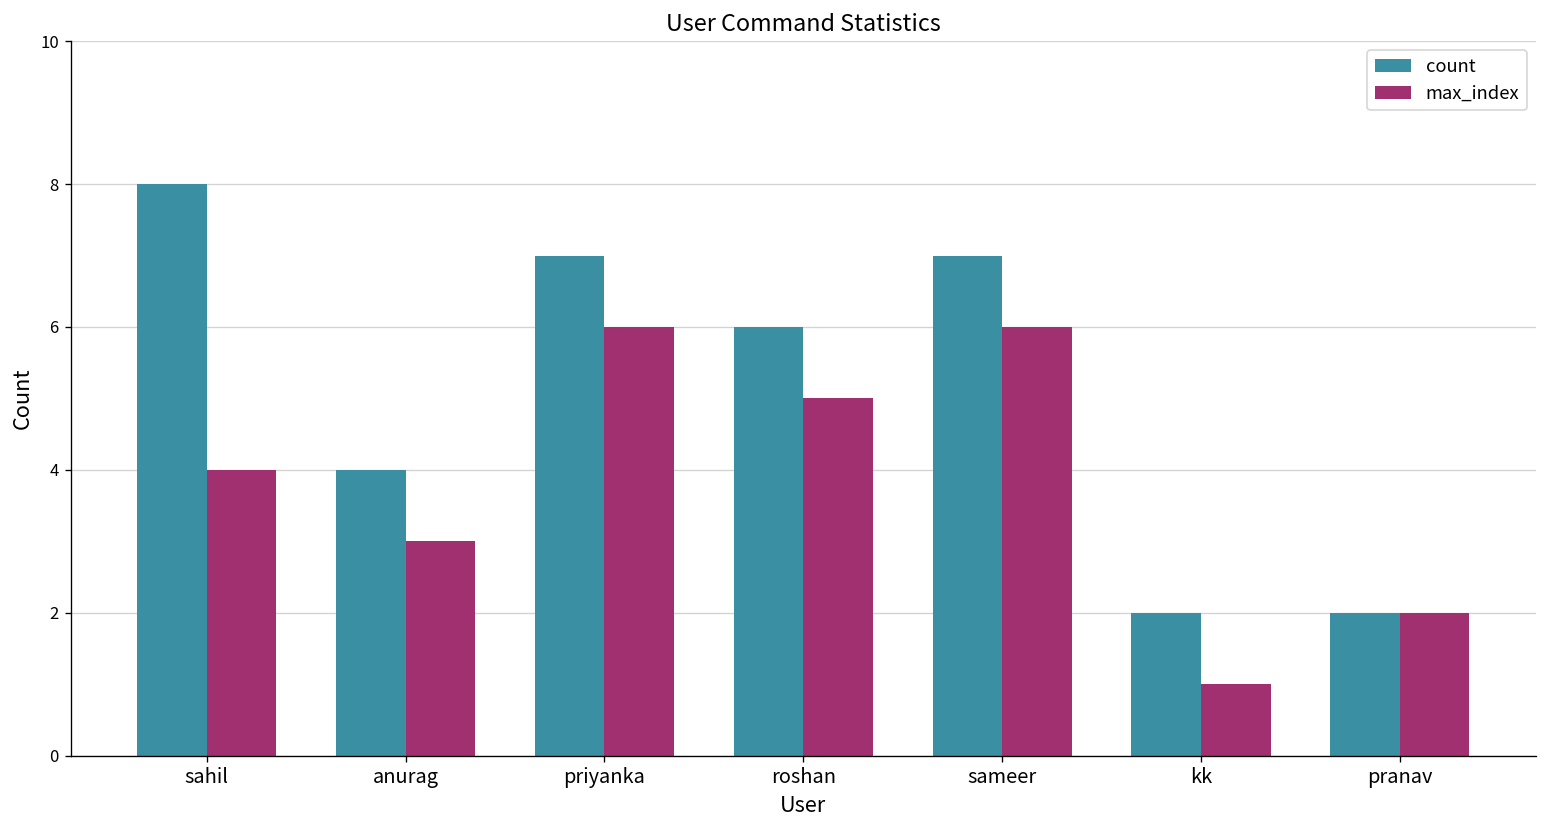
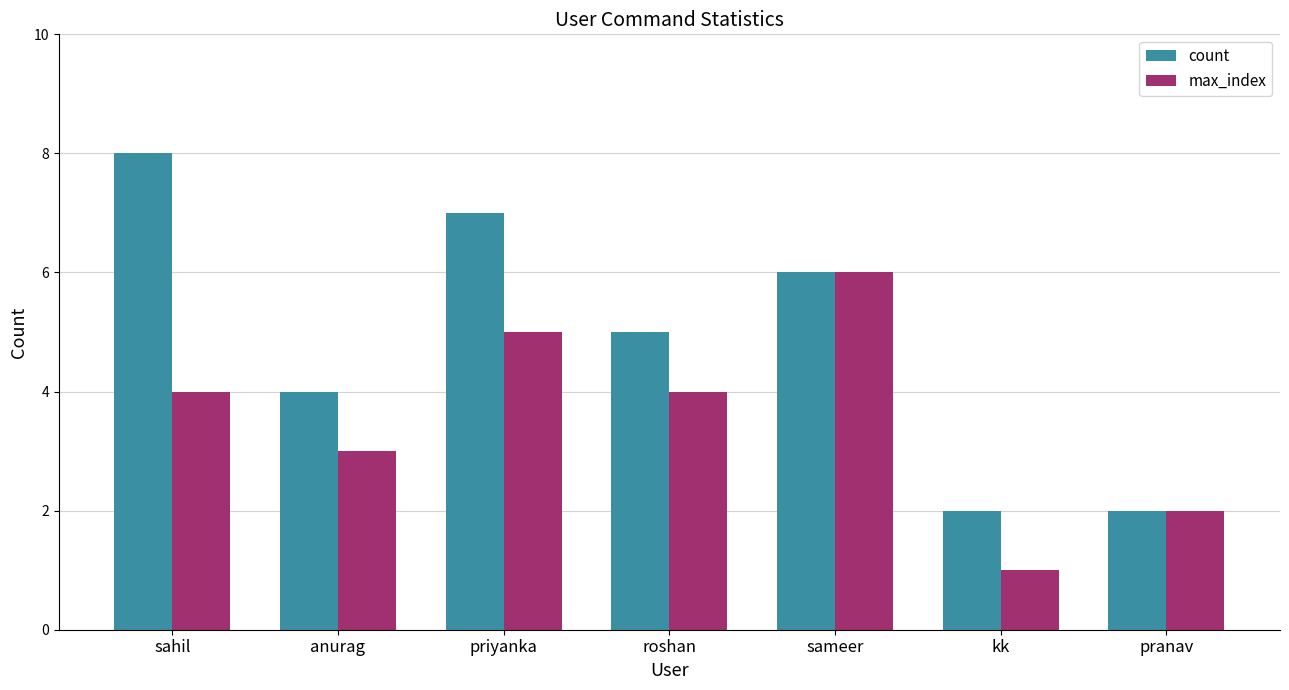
  {
    "count": {
      "sahil": 8,
      "anurag": 4,
      "priyanka": 7,
-     "roshan": 6,
-     "sameer": 7,
+     "roshan": 5,
+     "sameer": 6,
      "kk": 2,
      "pranav": 2
    },
    "max_index": {
      "sahil": 4,
      "anurag": 3,
-     "priyanka": 6,
-     "roshan": 5,
+     "priyanka": 5,
+     "roshan": 4,
      "sameer": 6,
      "kk": 1,
      "pranav": 2
    }
  }
